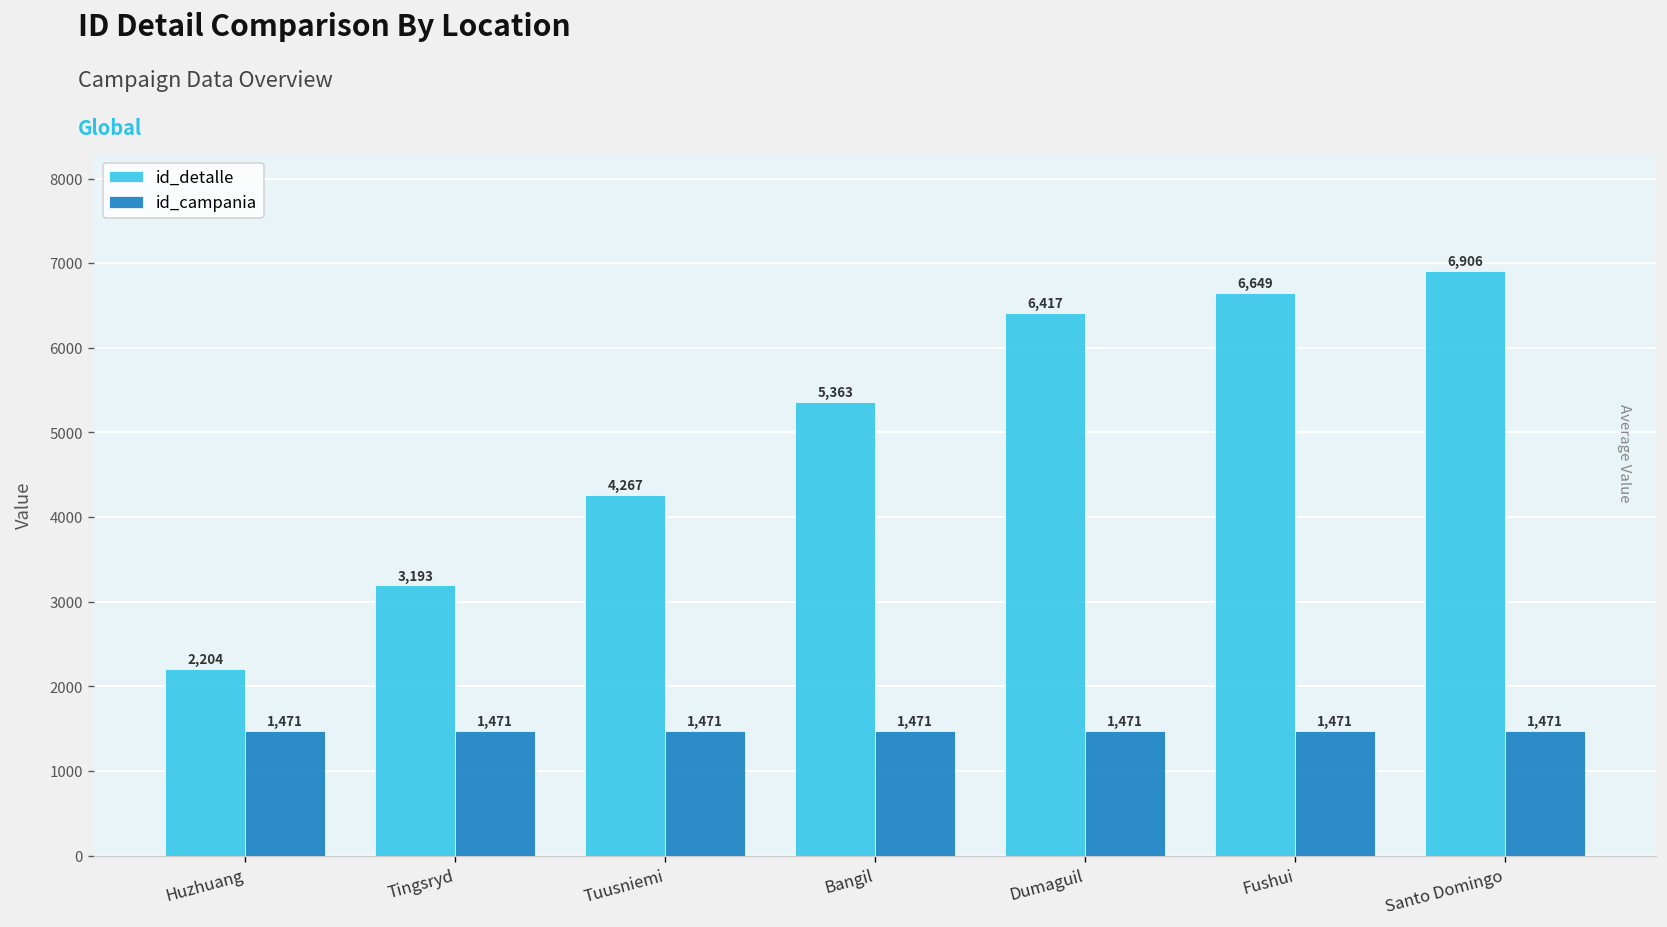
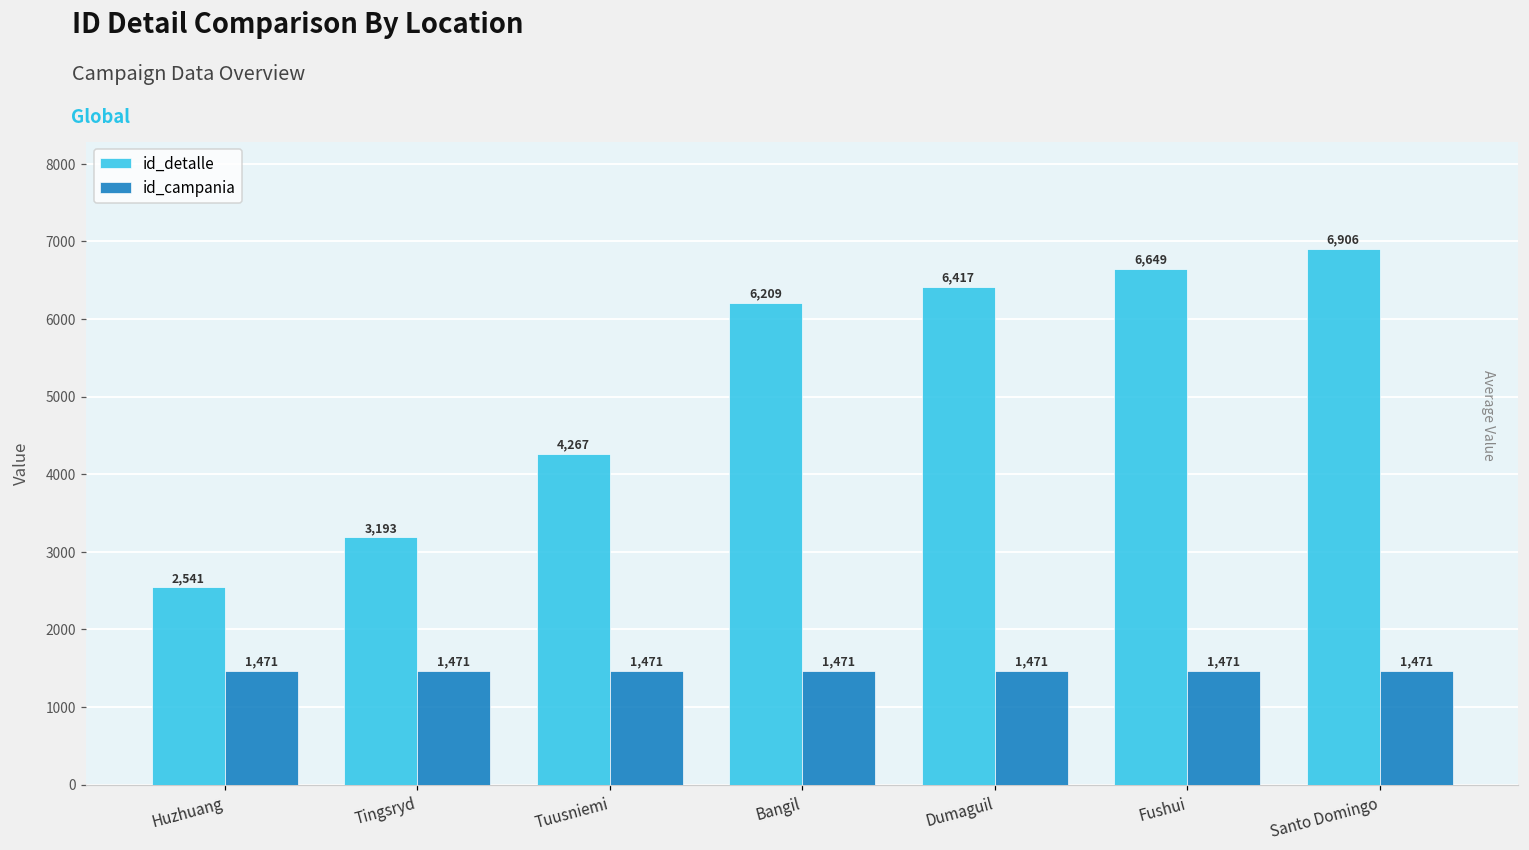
  {
    "id_detalle": {
-     "Huzhuang": "2,204",
+     "Huzhuang": "2,541",
      "Tingsryd": "3,193",
      "Tuusniemi": "4,267",
-     "Bangil": "5,363",
+     "Bangil": "6,209",
      "Dumaguil": "6,417",
      "Fushui": "6,649",
      "Santo Domingo": "6,906"
    },
    "id_campania": {
      "Huzhuang": "1,471",
      "Tingsryd": "1,471",
      "Tuusniemi": "1,471",
      "Bangil": "1,471",
      "Dumaguil": "1,471",
      "Fushui": "1,471",
      "Santo Domingo": "1,471"
    }
  }
